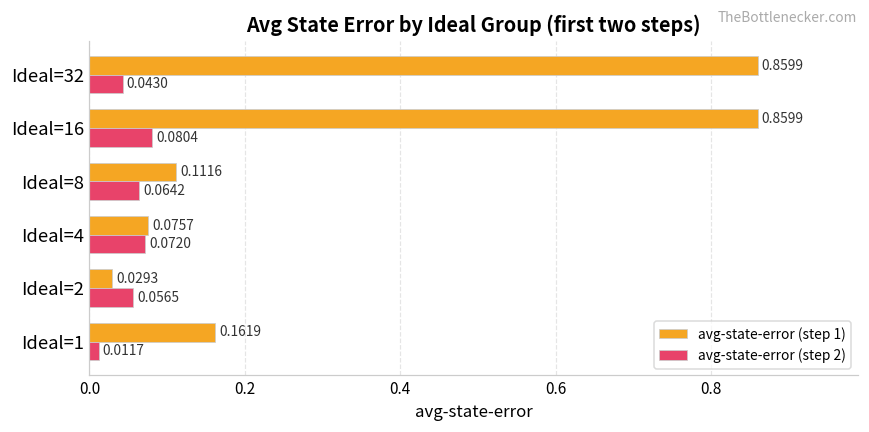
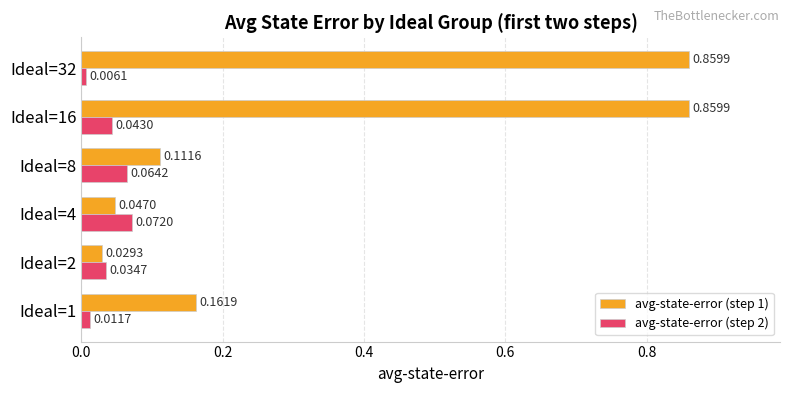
  {
    "avg-state-error (step 1)": {
      "Ideal=32": 0.8599,
      "Ideal=16": 0.8599,
      "Ideal=8": 0.1116,
-     "Ideal=4": 0.0757,
+     "Ideal=4": 0.0470,
      "Ideal=2": 0.0293,
      "Ideal=1": 0.1619
    },
    "avg-state-error (step 2)": {
-     "Ideal=32": 0.0430,
-     "Ideal=16": 0.0804,
+     "Ideal=32": 0.0061,
+     "Ideal=16": 0.0430,
      "Ideal=8": 0.0642,
      "Ideal=4": 0.0720,
-     "Ideal=2": 0.0565,
+     "Ideal=2": 0.0347,
      "Ideal=1": 0.0117
    }
  }
